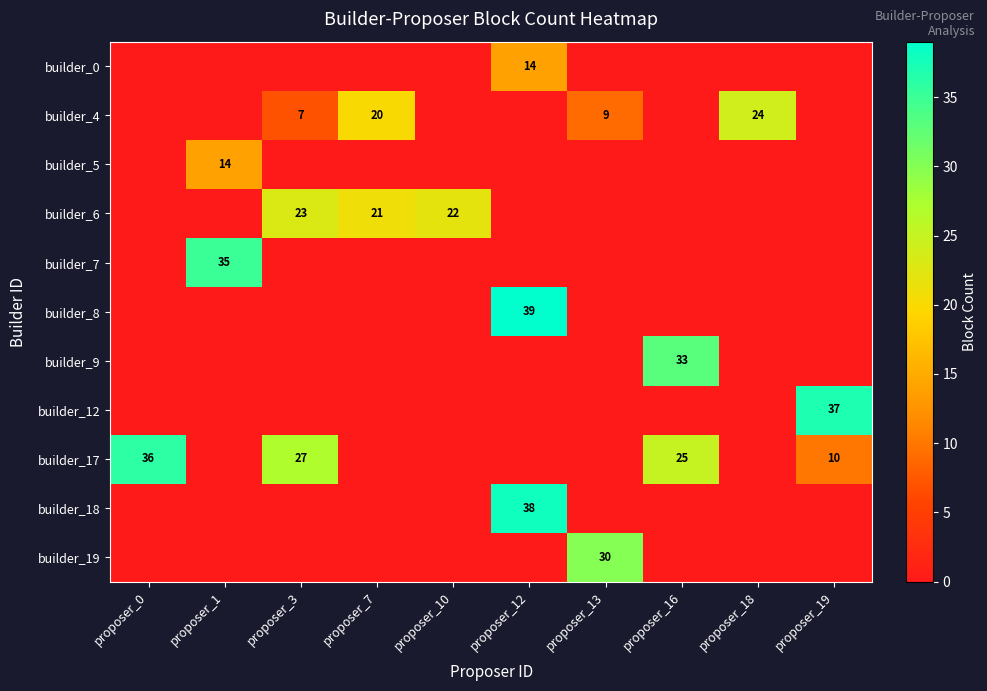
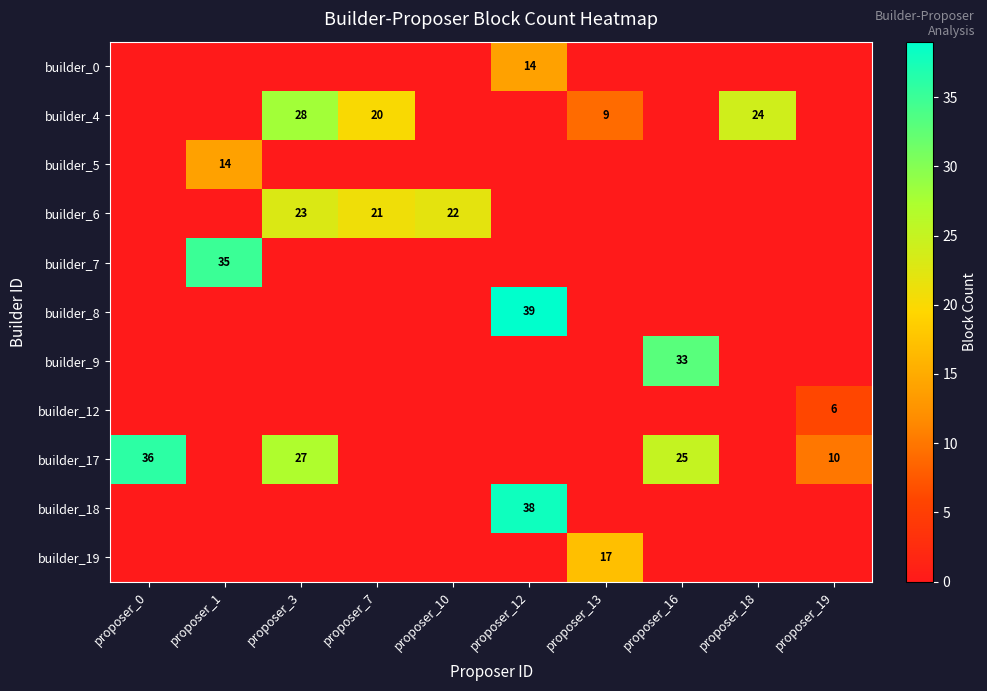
  {
    "builder_0": {
      "proposer_12": 14
    },
    "builder_4": {
-     "proposer_3": 7,
+     "proposer_3": 28,
      "proposer_7": 20,
      "proposer_13": 9,
      "proposer_18": 24
    },
    "builder_5": {
      "proposer_1": 14
    },
    "builder_6": {
      "proposer_3": 23,
      "proposer_7": 21,
      "proposer_10": 22
    },
    "builder_7": {
      "proposer_1": 35
    },
    "builder_8": {
      "proposer_12": 39
    },
    "builder_9": {
      "proposer_16": 33
    },
    "builder_12": {
-     "proposer_19": 37
+     "proposer_19": 6
    },
    "builder_17": {
      "proposer_0": 36,
      "proposer_3": 27,
      "proposer_16": 25,
      "proposer_19": 10
    },
    "builder_18": {
      "proposer_12": 38
    },
    "builder_19": {
-     "proposer_13": 30
+     "proposer_13": 17
    }
  }
